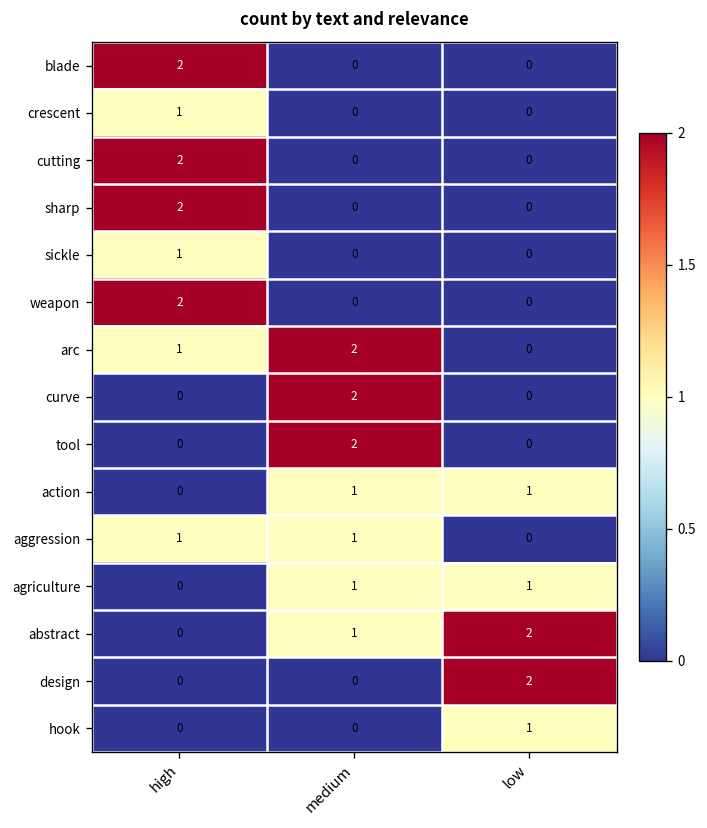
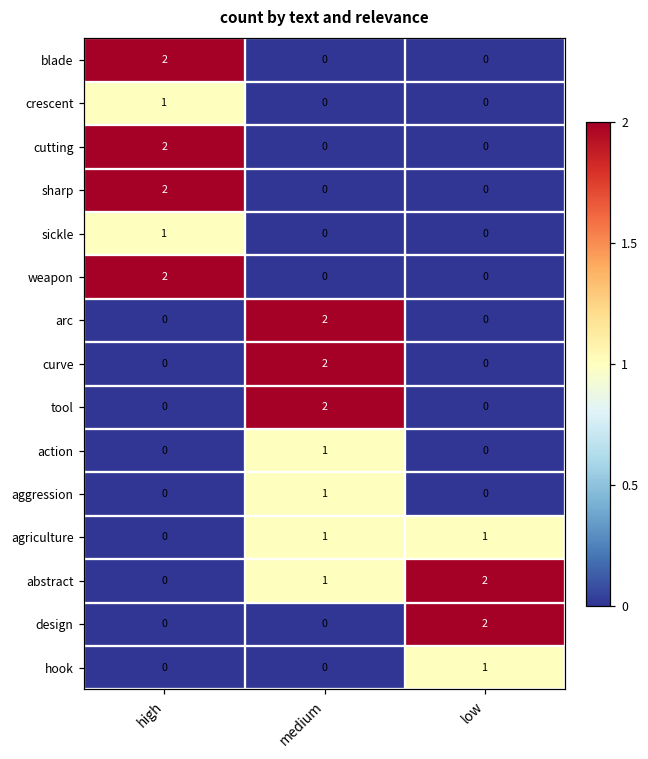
  {
    "blade": {
      "high": 2,
      "medium": 0,
      "low": 0
    },
    "crescent": {
      "high": 1,
      "medium": 0,
      "low": 0
    },
    "cutting": {
      "high": 2,
      "medium": 0,
      "low": 0
    },
    "sharp": {
      "high": 2,
      "medium": 0,
      "low": 0
    },
    "sickle": {
      "high": 1,
      "medium": 0,
      "low": 0
    },
    "weapon": {
      "high": 2,
      "medium": 0,
      "low": 0
    },
    "arc": {
-     "high": 1,
+     "high": 0,
      "medium": 2,
      "low": 0
    },
    "curve": {
      "high": 0,
      "medium": 2,
      "low": 0
    },
    "tool": {
      "high": 0,
      "medium": 2,
      "low": 0
    },
    "action": {
      "high": 0,
      "medium": 1,
-     "low": 1
+     "low": 0
    },
    "aggression": {
-     "high": 1,
+     "high": 0,
      "medium": 1,
      "low": 0
    },
    "agriculture": {
      "high": 0,
      "medium": 1,
      "low": 1
    },
    "abstract": {
      "high": 0,
      "medium": 1,
      "low": 2
    },
    "design": {
      "high": 0,
      "medium": 0,
      "low": 2
    },
    "hook": {
      "high": 0,
      "medium": 0,
      "low": 1
    }
  }
